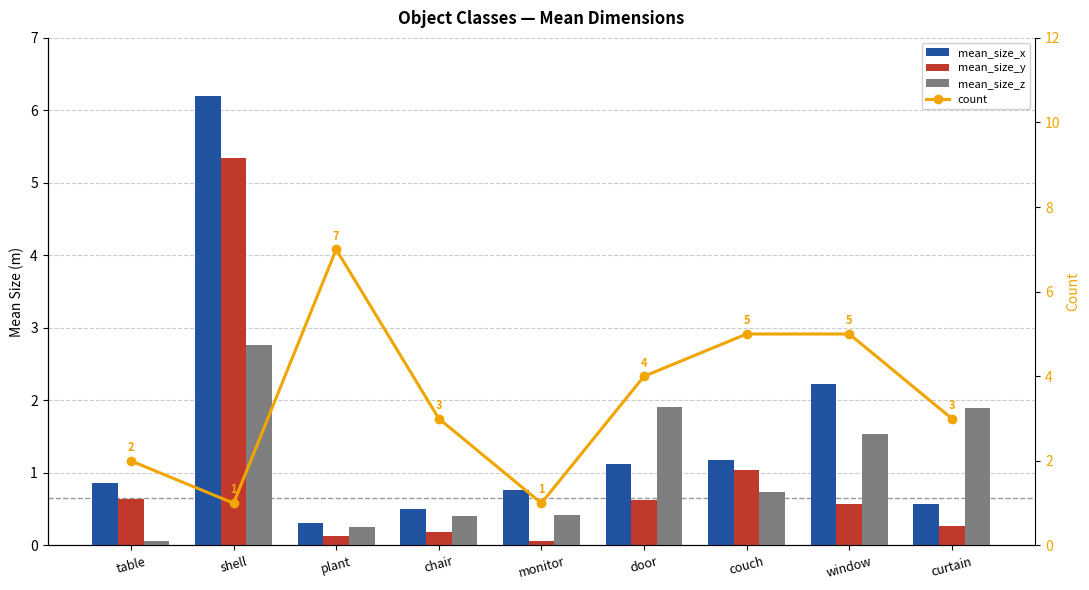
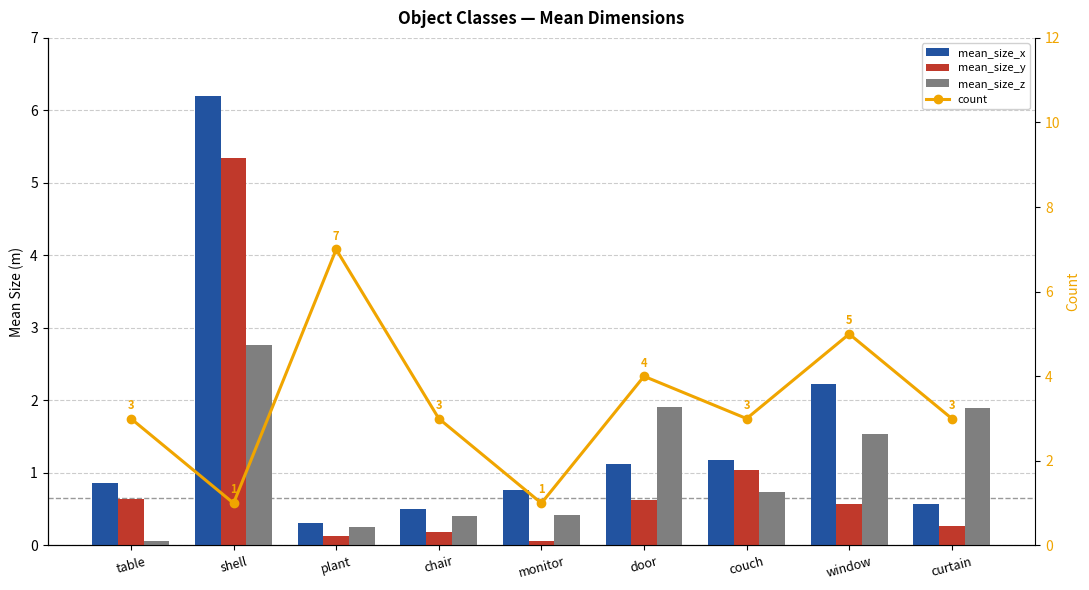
  {
    "count": {
-     "table": 2,
+     "table": 3,
      "shell": 1,
      "plant": 7,
      "chair": 3,
      "monitor": 1,
      "door": 4,
-     "couch": 5,
+     "couch": 3,
      "window": 5,
      "curtain": 3
    }
  }
